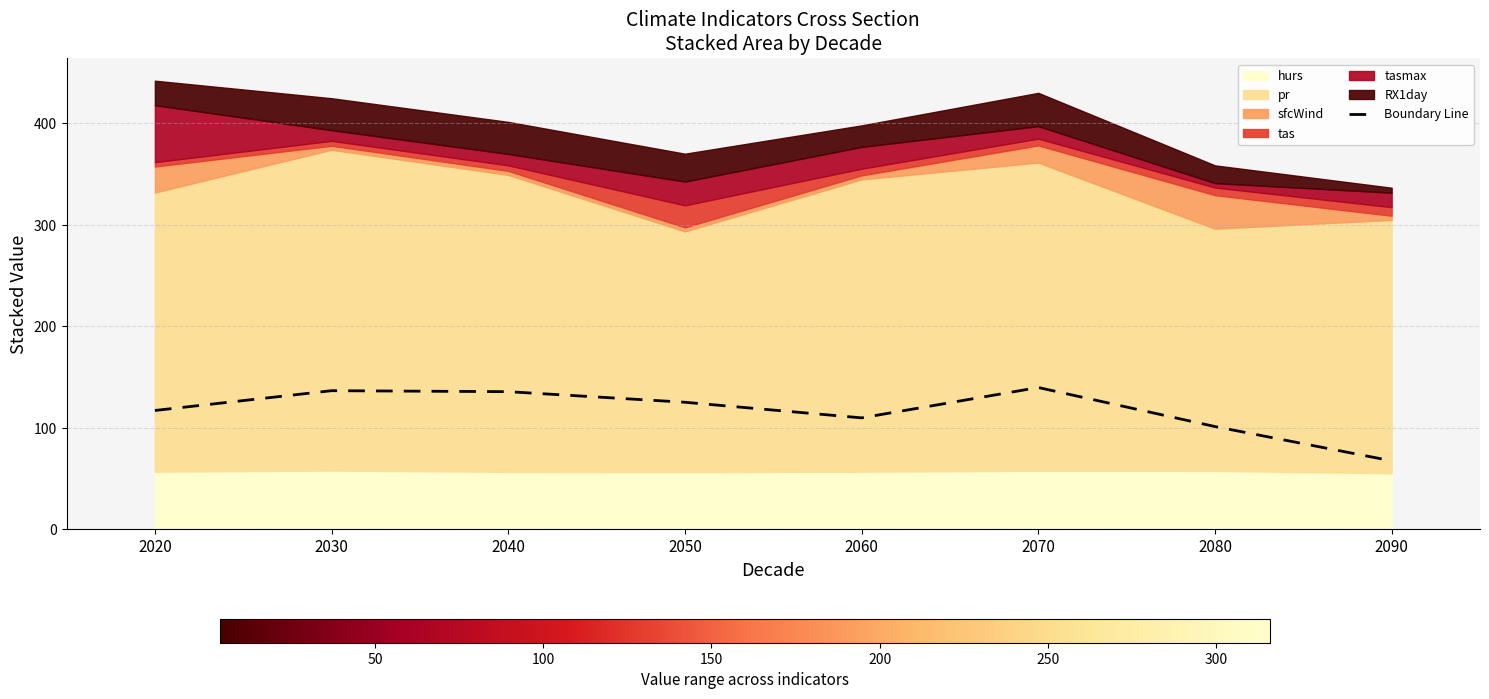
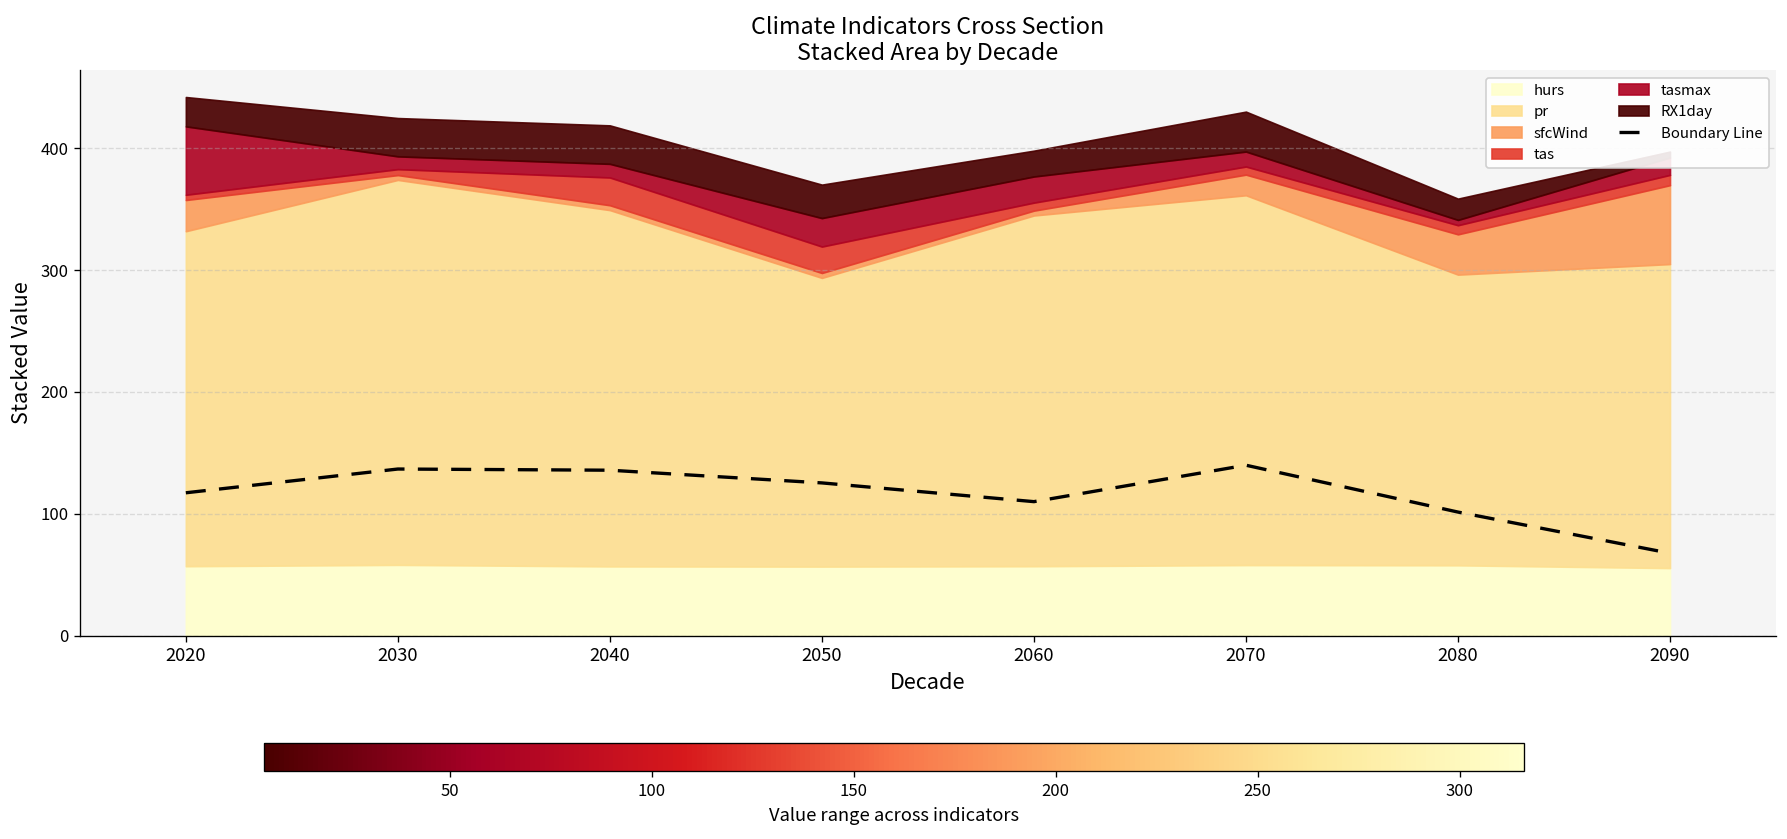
  {
    "Boundary Line": {
      "2020": 117,
      "2030": 137,
      "2040": 136,
      "2050": 125,
      "2060": 110,
      "2070": 140,
      "2080": 101,
      "2090": 68
    },
    "hurs": {
      "2020": 57,
      "2030": 58,
      "2040": 57,
      "2050": 57,
      "2060": 57,
      "2070": 58,
      "2080": 58,
      "2090": 55
    },
    "pr": {
      "2020": 275,
      "2030": 316,
      "2040": 292,
      "2050": 237,
      "2060": 288,
      "2070": 304,
      "2080": 239,
      "2090": 250
    },
    "sfcWind": {
      "2020": 26,
      "2030": 4,
      "2040": 4,
      "2050": 4,
      "2060": 4,
      "2070": 17,
      "2080": 33,
-     "2090": 4
+     "2090": 65
    },
    "tas": {
      "2020": 4,
      "2030": 5,
-     "2040": 5,
+     "2040": 23,
      "2050": 22,
      "2060": 7,
      "2070": 7,
      "2080": 7,
      "2090": 8
    },
    "tasmax": {
      "2020": 56,
      "2030": 10,
      "2040": 11,
      "2050": 23,
      "2060": 21,
      "2070": 12,
      "2080": 4
    },
    "RX1day": {
      "2020": 24,
      "2030": 31,
      "2040": 32,
      "2050": 27,
      "2060": 21,
      "2070": 33,
      "2080": 17
    }
  }
